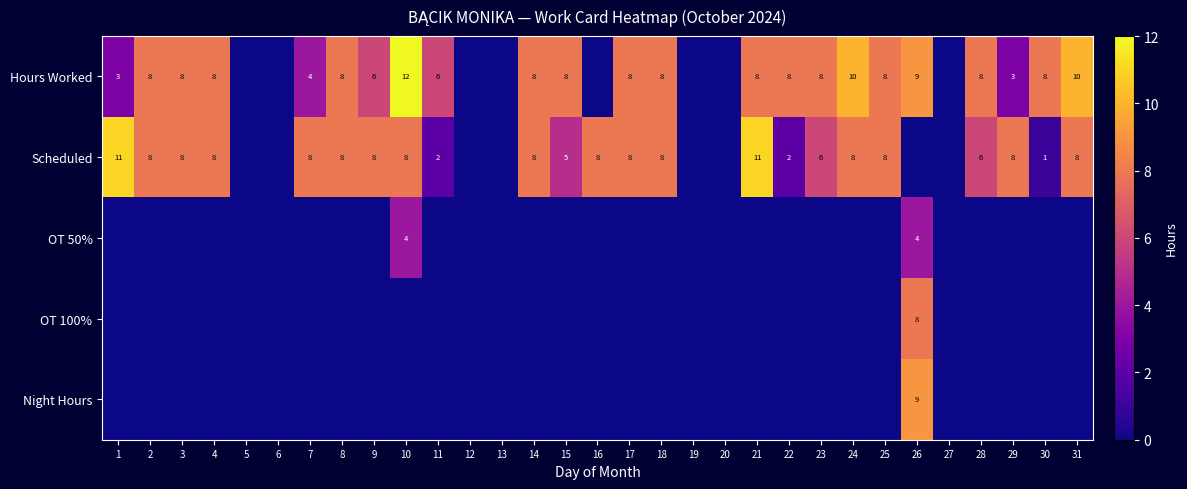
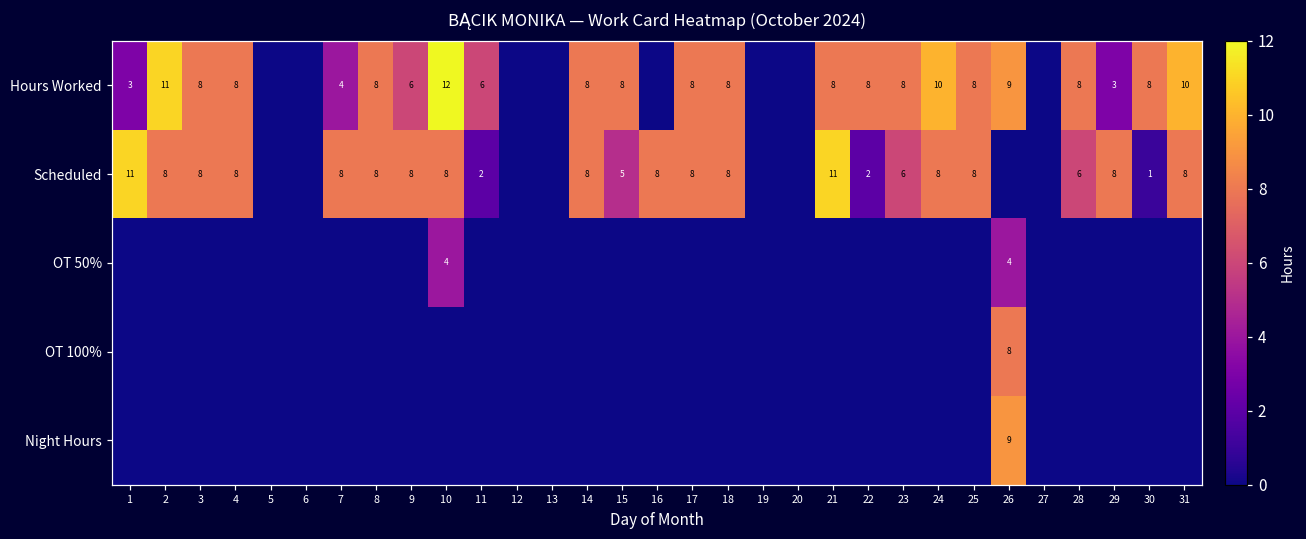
  {
    "Hours Worked": {
      "1": 3,
-     "2": 8,
+     "2": 11,
      "3": 8,
      "4": 8,
      "7": 4,
      "8": 8,
      "9": 6,
      "10": 12,
      "11": 6,
      "14": 8,
      "15": 8,
      "17": 8,
      "18": 8,
      "21": 8,
      "22": 8,
      "23": 8,
      "24": 10,
      "25": 8,
      "26": 9,
      "28": 8,
      "29": 3,
      "30": 8,
      "31": 10
    },
    "Scheduled": {
      "1": 11,
      "2": 8,
      "3": 8,
      "4": 8,
      "7": 8,
      "8": 8,
      "9": 8,
      "10": 8,
      "11": 2,
      "14": 8,
      "15": 5,
      "16": 8,
      "17": 8,
      "18": 8,
      "21": 11,
      "22": 2,
      "23": 6,
      "24": 8,
      "25": 8,
      "28": 6,
      "29": 8,
      "30": 1,
      "31": 8
    },
    "OT 50%": {
      "10": 4,
      "26": 4
    },
    "OT 100%": {
      "26": 8
    },
    "Night Hours": {
      "26": 9
    }
  }
